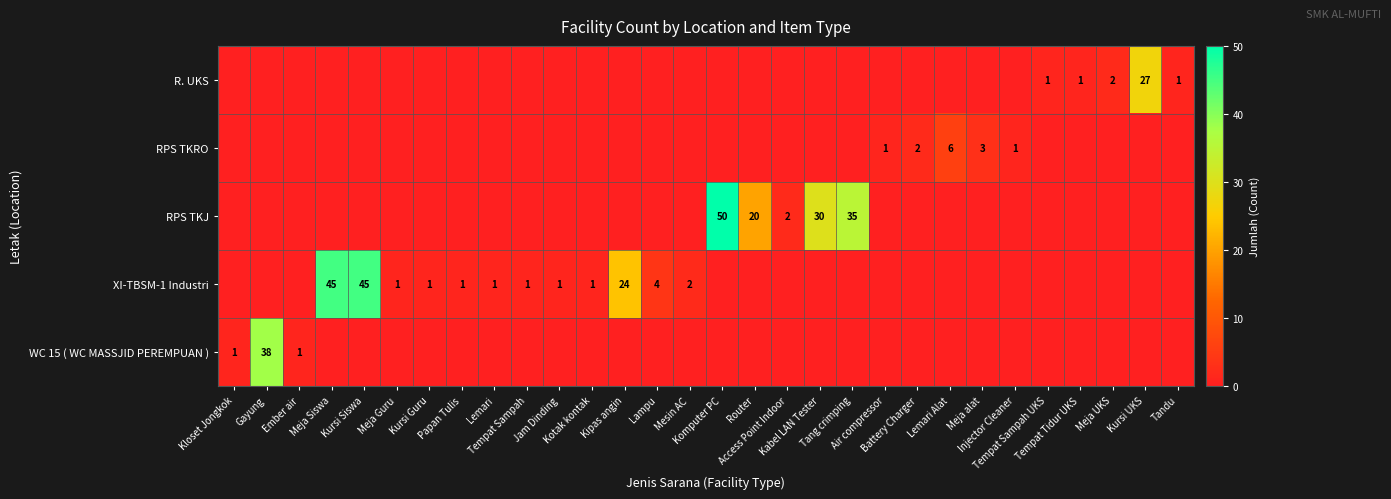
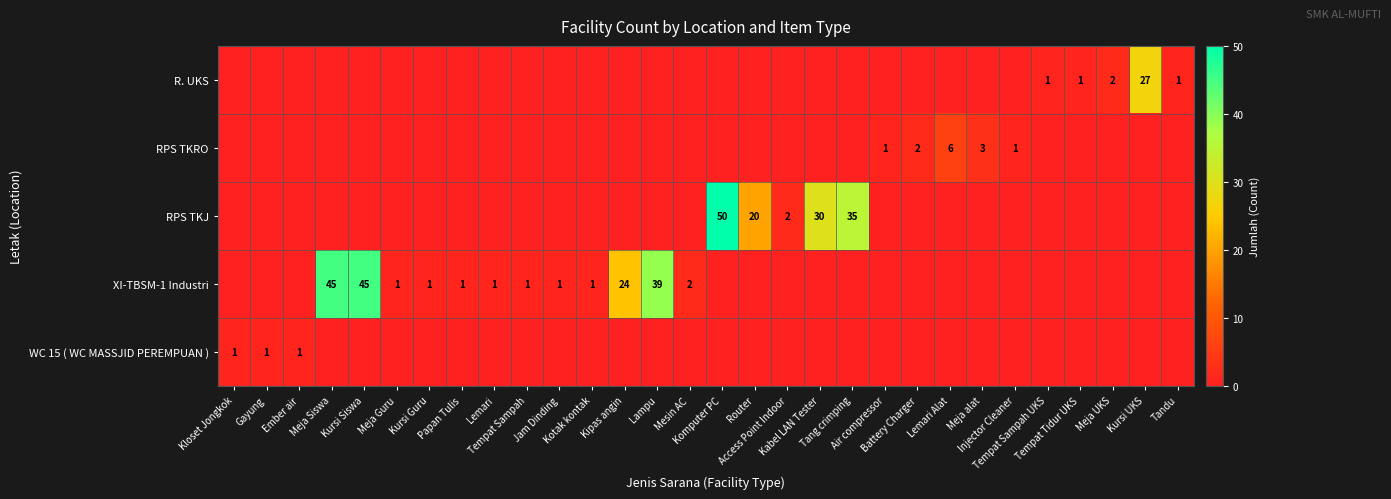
  {
    "R. UKS": {
      "Tempat Sampah UKS": 1,
      "Tempat Tidur UKS": 1,
      "Meja UKS": 2,
      "Kursi UKS": 27,
      "Tandu": 1
    },
    "RPS TKRO": {
      "Air compressor": 1,
      "Battery Charger": 2,
      "Lemari Alat": 6,
      "Meja alat": 3,
      "Injector Cleaner": 1
    },
    "RPS TKJ": {
      "Komputer PC": 50,
      "Router": 20,
      "Access Point Indoor": 2,
      "Kabel LAN Tester": 30,
      "Tang crimping": 35
    },
    "XI-TBSM-1 Industri": {
      "Meja Siswa": 45,
      "Kursi Siswa": 45,
      "Meja Guru": 1,
      "Kursi Guru": 1,
      "Papan Tulis": 1,
      "Lemari": 1,
      "Tempat Sampah": 1,
      "Jam Dinding": 1,
      "Kotak kontak": 1,
      "Kipas angin": 24,
-     "Lampu": 4,
+     "Lampu": 39,
      "Mesin AC": 2
    },
    "WC 15 ( WC MASSJID PEREMPUAN )": {
      "Kloset Jongkok": 1,
-     "Gayung": 38,
+     "Gayung": 1,
      "Ember air": 1
    }
  }
